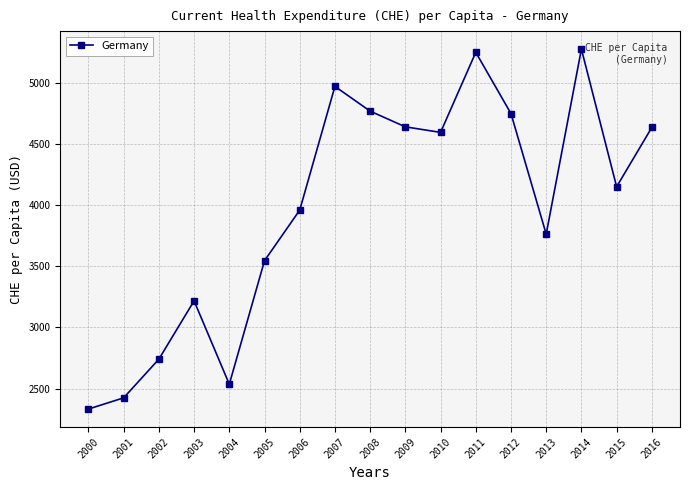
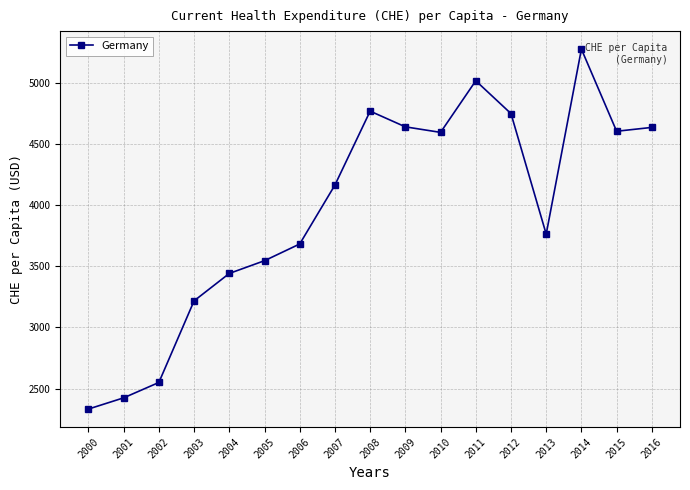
  {
    "2000": 2330,
    "2001": 2420,
-   "2002": 2740,
+   "2002": 2550,
    "2003": 3220,
-   "2004": 2540,
+   "2004": 3440,
    "2005": 3550,
-   "2006": 3960,
-   "2007": 4970,
+   "2006": 3680,
+   "2007": 4170,
    "2008": 4770,
    "2009": 4640,
    "2010": 4600,
-   "2011": 5250,
+   "2011": 5020,
    "2012": 4750,
    "2013": 3760,
    "2014": 5280,
-   "2015": 4150,
+   "2015": 4610,
    "2016": 4640
  }
